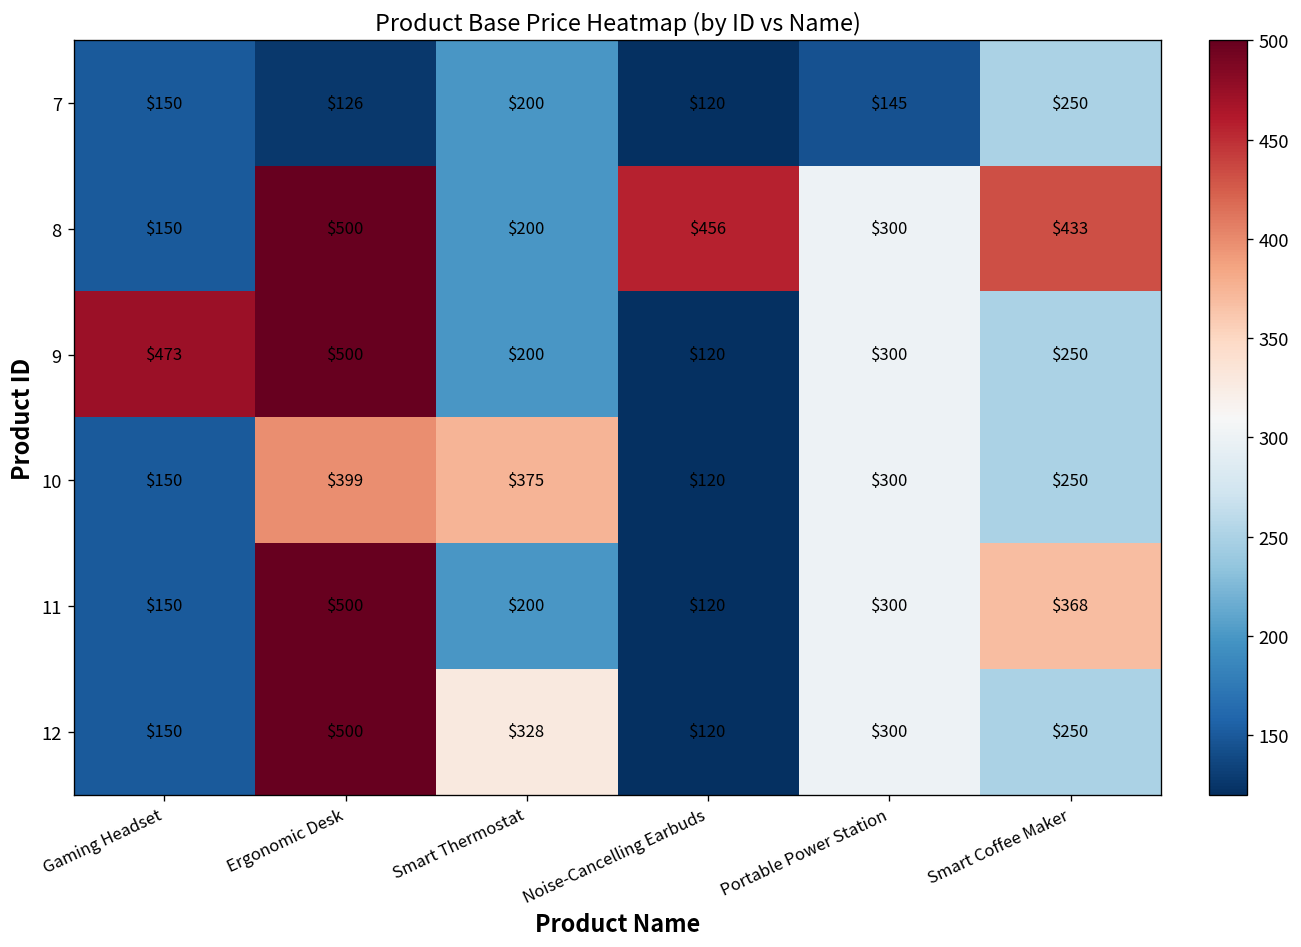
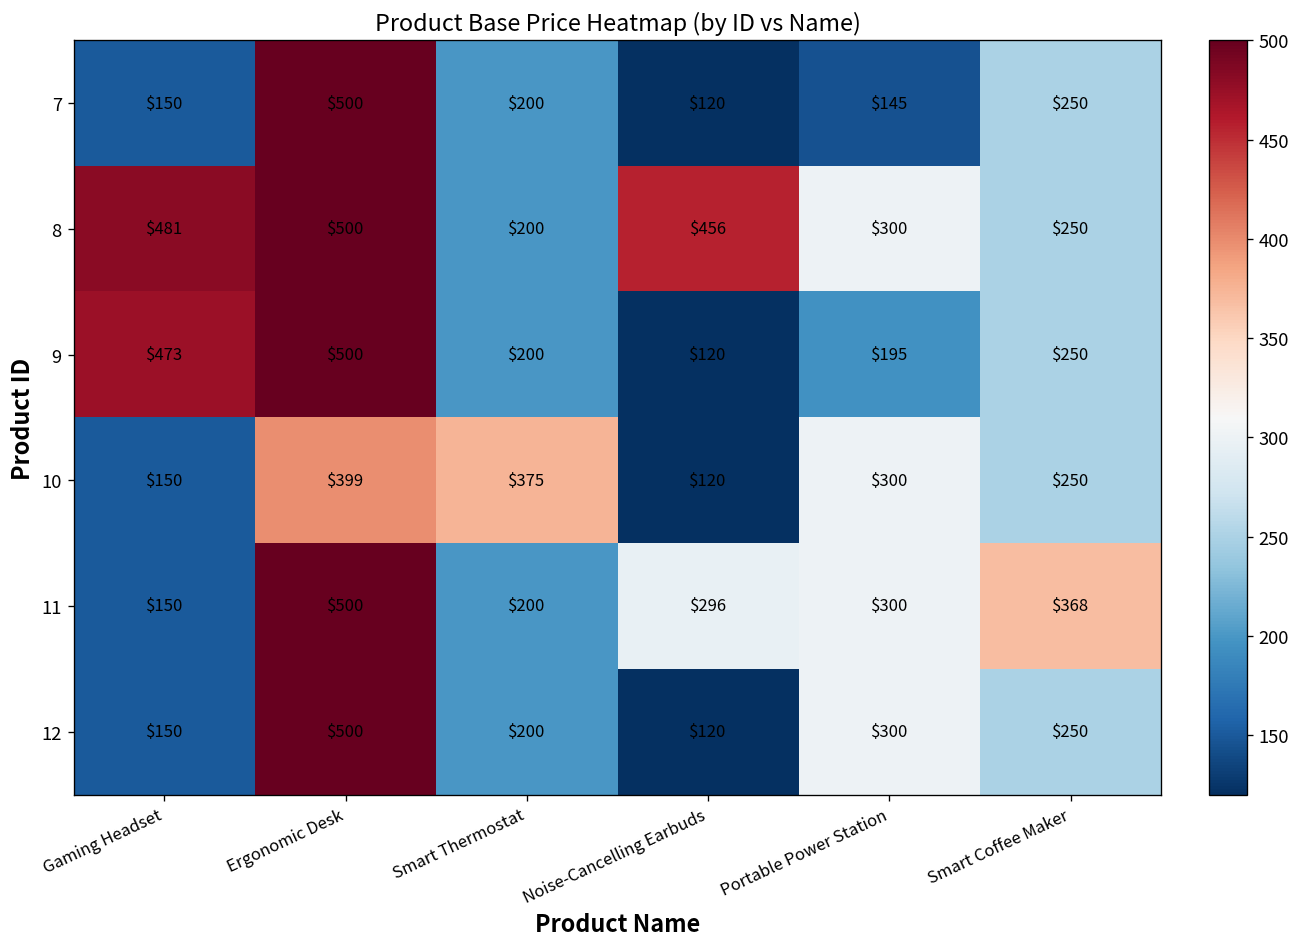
  {
    "7": {
      "Gaming Headset": "$150",
-     "Ergonomic Desk": "$126",
+     "Ergonomic Desk": "$500",
      "Smart Thermostat": "$200",
      "Noise-Cancelling Earbuds": "$120",
      "Portable Power Station": "$145",
      "Smart Coffee Maker": "$250"
    },
    "8": {
-     "Gaming Headset": "$150",
+     "Gaming Headset": "$481",
      "Ergonomic Desk": "$500",
      "Smart Thermostat": "$200",
      "Noise-Cancelling Earbuds": "$456",
      "Portable Power Station": "$300",
-     "Smart Coffee Maker": "$433"
+     "Smart Coffee Maker": "$250"
    },
    "9": {
      "Gaming Headset": "$473",
      "Ergonomic Desk": "$500",
      "Smart Thermostat": "$200",
      "Noise-Cancelling Earbuds": "$120",
-     "Portable Power Station": "$300",
+     "Portable Power Station": "$195",
      "Smart Coffee Maker": "$250"
    },
    "10": {
      "Gaming Headset": "$150",
      "Ergonomic Desk": "$399",
      "Smart Thermostat": "$375",
      "Noise-Cancelling Earbuds": "$120",
      "Portable Power Station": "$300",
      "Smart Coffee Maker": "$250"
    },
    "11": {
      "Gaming Headset": "$150",
      "Ergonomic Desk": "$500",
      "Smart Thermostat": "$200",
-     "Noise-Cancelling Earbuds": "$120",
+     "Noise-Cancelling Earbuds": "$296",
      "Portable Power Station": "$300",
      "Smart Coffee Maker": "$368"
    },
    "12": {
      "Gaming Headset": "$150",
      "Ergonomic Desk": "$500",
-     "Smart Thermostat": "$328",
+     "Smart Thermostat": "$200",
      "Noise-Cancelling Earbuds": "$120",
      "Portable Power Station": "$300",
      "Smart Coffee Maker": "$250"
    }
  }
